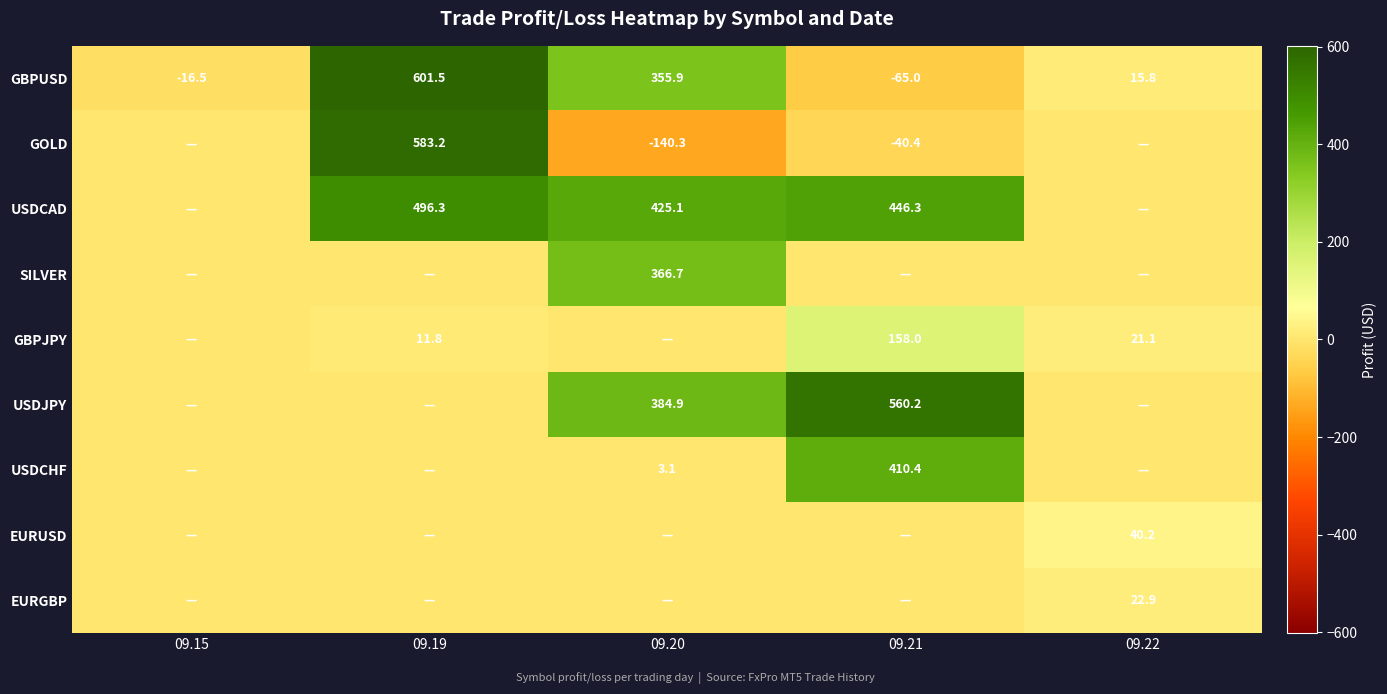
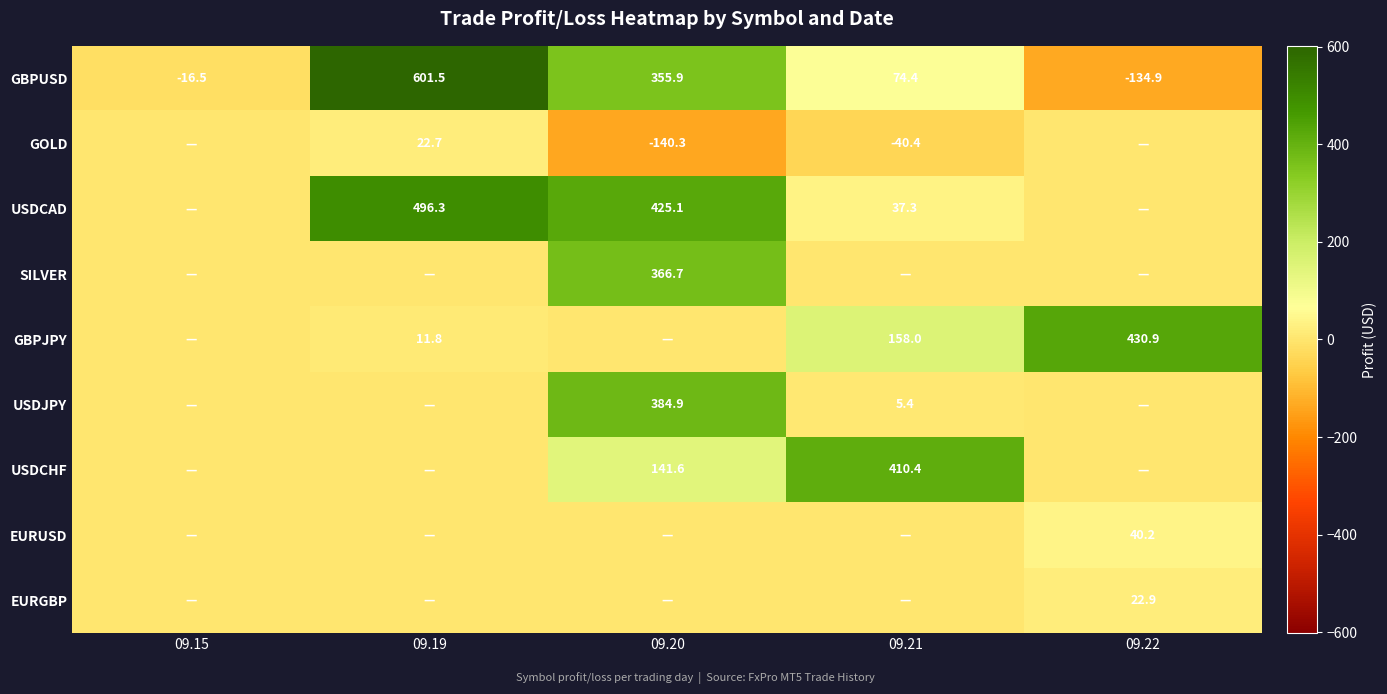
  {
    "GBPUSD": {
      "09.15": -16.5,
      "09.19": 601.5,
      "09.20": 355.9,
-     "09.21": -65.0,
-     "09.22": 15.8
+     "09.21": 74.4,
+     "09.22": -134.9
    },
    "GOLD": {
-     "09.19": 583.2,
+     "09.19": 22.7,
      "09.20": -140.3,
      "09.21": -40.4
    },
    "USDCAD": {
      "09.19": 496.3,
      "09.20": 425.1,
-     "09.21": 446.3
+     "09.21": 37.3
    },
    "SILVER": {
      "09.20": 366.7
    },
    "GBPJPY": {
      "09.19": 11.8,
      "09.21": 158.0,
-     "09.22": 21.1
+     "09.22": 430.9
    },
    "USDJPY": {
      "09.20": 384.9,
-     "09.21": 560.2
+     "09.21": 5.4
    },
    "USDCHF": {
-     "09.20": 3.1,
+     "09.20": 141.6,
      "09.21": 410.4
    },
    "EURUSD": {
      "09.22": 40.2
    },
    "EURGBP": {
      "09.22": 22.9
    }
  }
